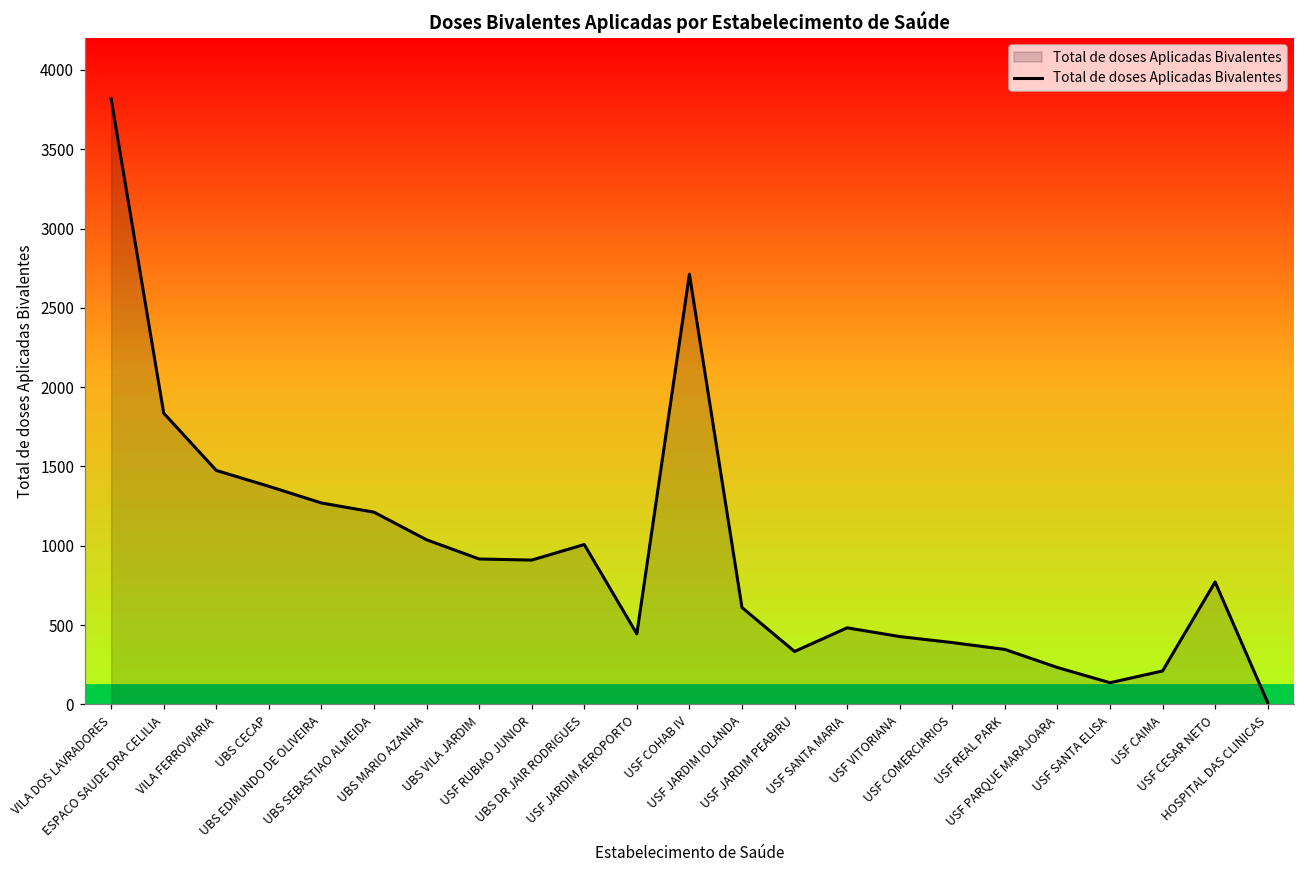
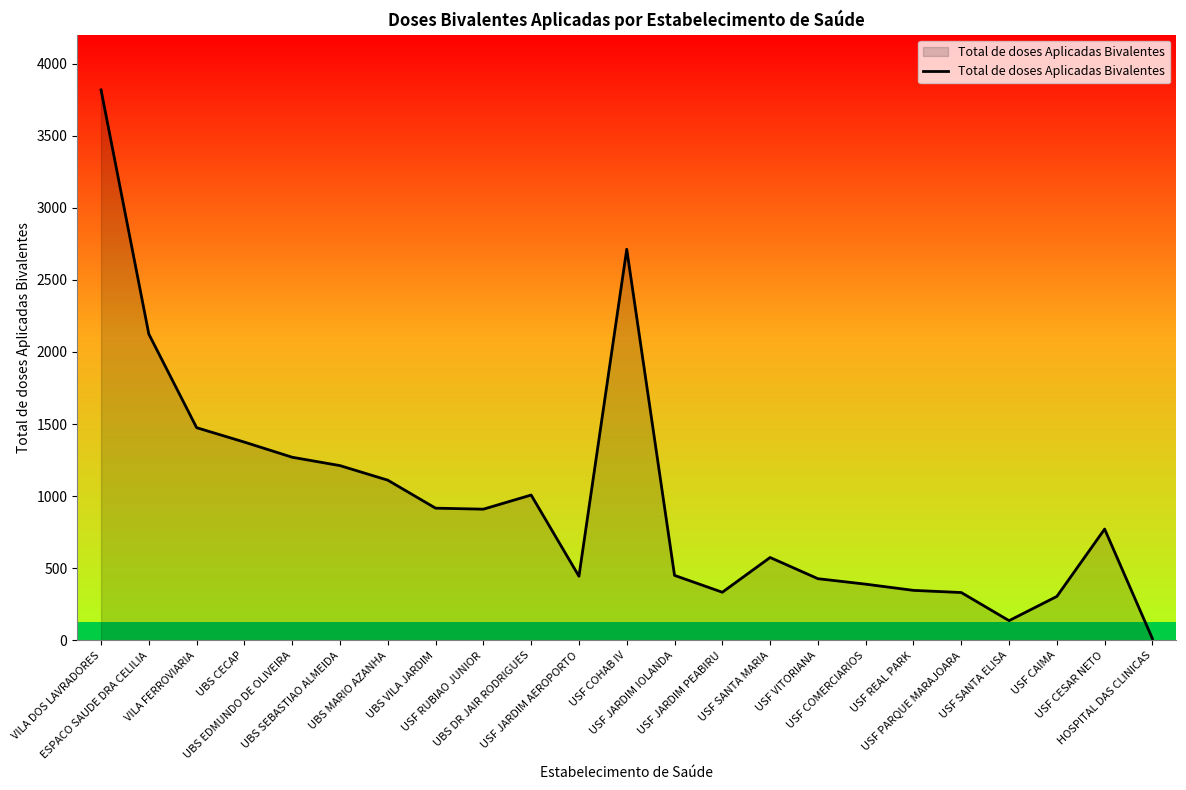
  {
    "VILA DOS LAVRADORES": 3820,
-   "ESPACO SAUDE DRA CELILIA": 1840,
+   "ESPACO SAUDE DRA CELILIA": 2120,
    "VILA FERROVIARIA": 1480,
    "UBS CECAP": 1380,
    "UBS EDMUNDO DE OLIVEIRA": 1270,
    "UBS SEBASTIAO ALMEIDA": 1210,
-   "UBS MARIO AZANHA": 1040,
+   "UBS MARIO AZANHA": 1110,
    "UBS VILA JARDIM": 920,
    "USF RUBIAO JUNIOR": 910,
    "UBS DR JAIR RODRIGUES": 1010,
    "USF JARDIM AEROPORTO": 450,
    "USF COHAB IV": 2710,
-   "USF JARDIM IOLANDA": 610,
+   "USF JARDIM IOLANDA": 450,
    "USF JARDIM PEABIRU": 330,
-   "USF SANTA MARIA": 480,
+   "USF SANTA MARIA": 580,
    "USF VITORIANA": 430,
    "USF COMERCIARIOS": 390,
    "USF REAL PARK": 350,
-   "USF PARQUE MARAJOARA": 230,
+   "USF PARQUE MARAJOARA": 330,
    "USF SANTA ELISA": 140,
-   "USF CAIMA": 210,
+   "USF CAIMA": 310,
    "USF CESAR NETO": 770,
    "HOSPITAL DAS CLINICAS": 10
  }
